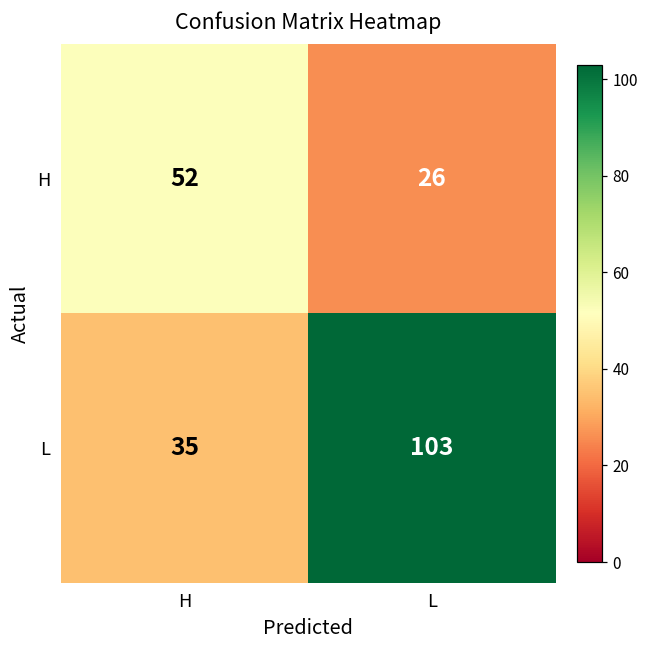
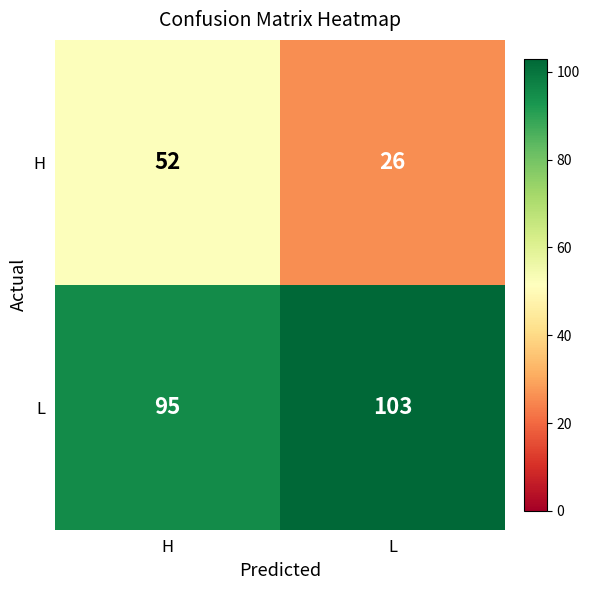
  {
    "H": {
      "H": 52,
      "L": 26
    },
    "L": {
-     "H": 35,
+     "H": 95,
      "L": 103
    }
  }
